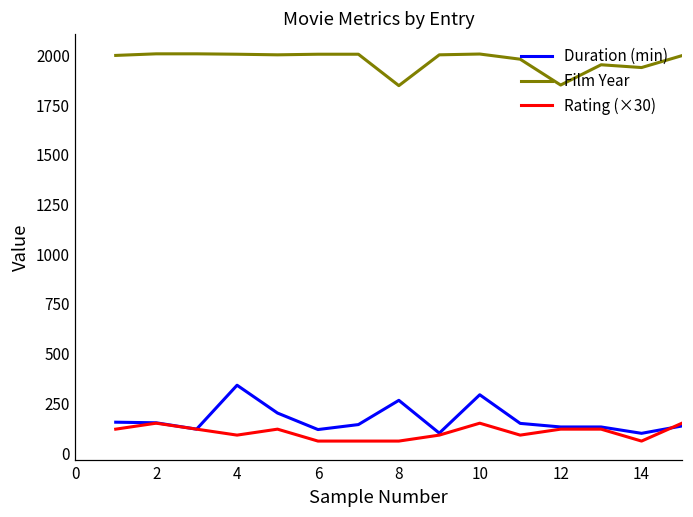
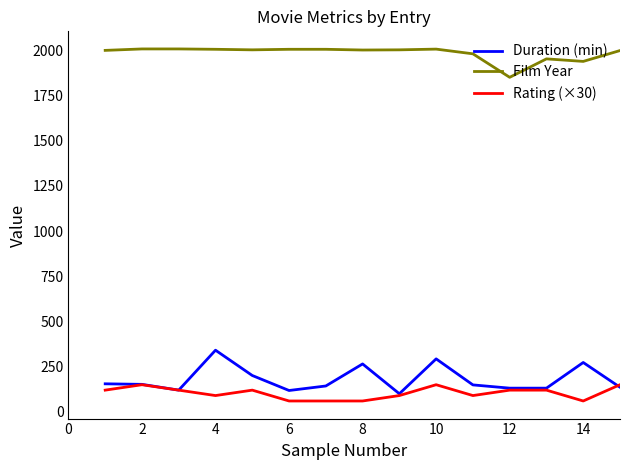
  {
    "Duration (min)": {
      "4": 340,
      "6": 120,
      "8": 270,
      "10": 290,
-     "14": 100
+     "14": 270
    },
    "Film Year": {
      "2": 2010,
      "4": 2010,
      "6": 2010,
-     "8": 1850,
+     "8": 2000,
      "10": 2010,
      "12": 1850,
      "14": 1940
    },
    "Rating (×30)": {
      "4": 90,
      "6": 60,
      "8": 60,
      "10": 150,
      "14": 60
    }
  }
